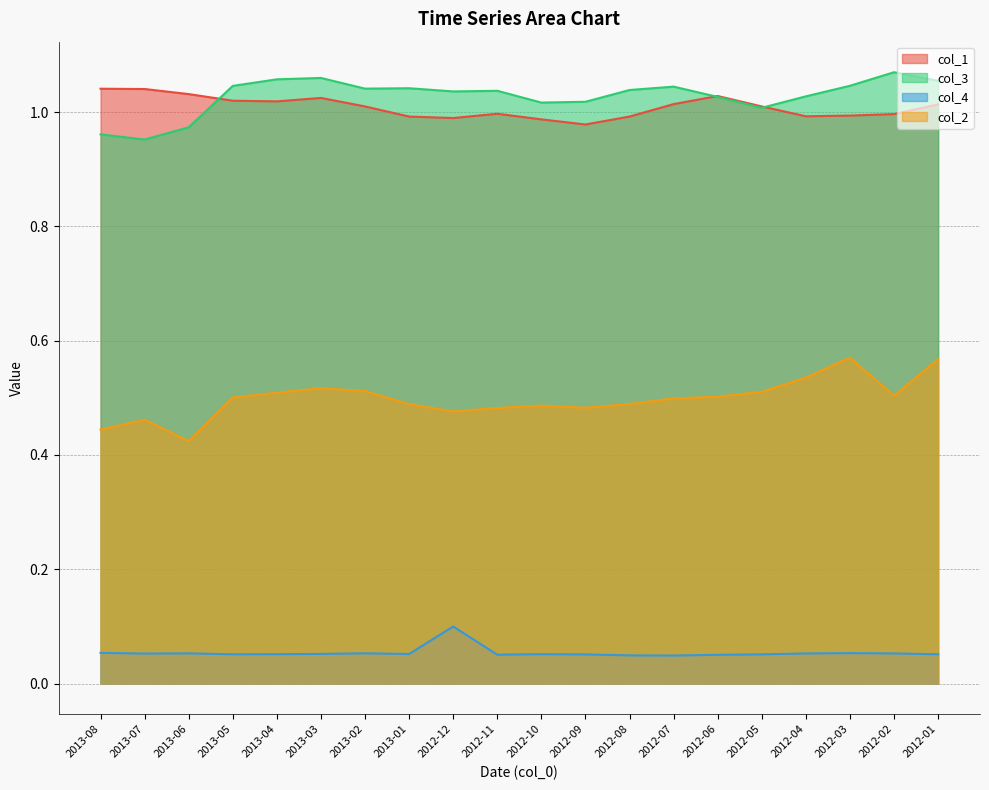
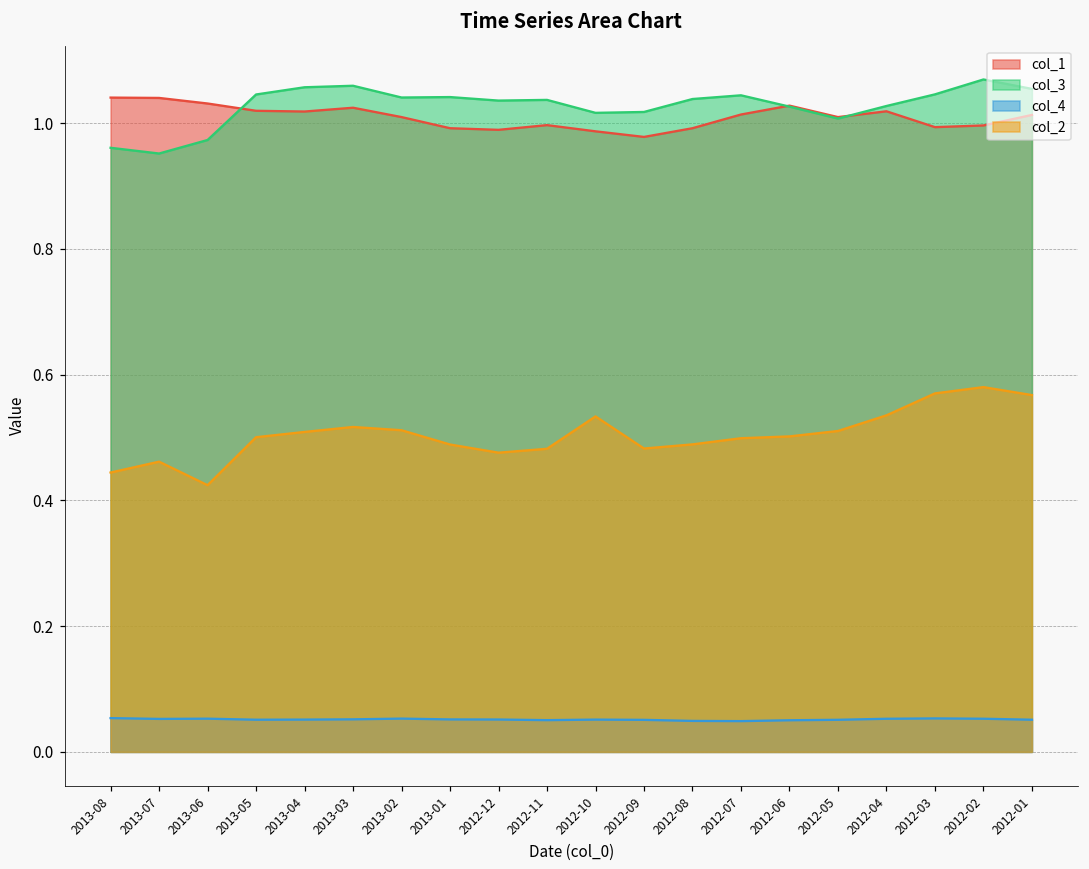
  {
    "col_1": {
      "2013-08": 1.04,
      "2013-07": 1.04,
      "2013-06": 1.03,
      "2013-05": 1.02,
      "2013-04": 1.02,
      "2013-03": 1.02,
      "2013-02": 1.01,
      "2013-01": 0.99,
      "2012-12": 0.99,
      "2012-11": 1.00,
      "2012-10": 0.99,
      "2012-09": 0.98,
      "2012-08": 0.99,
      "2012-07": 1.01,
-     "2012-04": 0.99,
+     "2012-04": 1.02,
      "2012-03": 0.99,
      "2012-02": 1.00
    },
    "col_3": {
      "2013-08": 0.96,
      "2013-07": 0.95,
      "2013-06": 0.97,
      "2013-05": 1.05,
      "2013-04": 1.06,
      "2013-03": 1.06,
      "2013-02": 1.04,
      "2013-01": 1.04,
      "2012-12": 1.04,
      "2012-11": 1.04,
      "2012-10": 1.02,
      "2012-09": 1.02,
      "2012-08": 1.04,
      "2012-07": 1.04,
      "2012-04": 1.03,
      "2012-03": 1.05,
      "2012-02": 1.07
    },
    "col_4": {
      "2013-08": 0.05,
      "2013-07": 0.05,
      "2013-06": 0.05,
      "2013-05": 0.05,
      "2013-04": 0.05,
      "2013-03": 0.05,
      "2013-02": 0.05,
      "2013-01": 0.05,
-     "2012-12": 0.10,
+     "2012-12": 0.05,
      "2012-11": 0.05,
      "2012-10": 0.05,
      "2012-09": 0.05,
      "2012-08": 0.05,
      "2012-07": 0.05,
      "2012-06": 0.05,
      "2012-05": 0.05,
      "2012-04": 0.05,
      "2012-03": 0.05,
      "2012-02": 0.05,
      "2012-01": 0.05
    },
    "col_2": {
      "2013-08": 0.44,
      "2013-07": 0.46,
      "2013-06": 0.42,
      "2013-05": 0.50,
      "2013-04": 0.51,
      "2013-03": 0.52,
      "2013-02": 0.51,
      "2013-01": 0.49,
      "2012-12": 0.48,
      "2012-11": 0.48,
-     "2012-10": 0.49,
+     "2012-10": 0.53,
      "2012-09": 0.48,
      "2012-08": 0.49,
      "2012-07": 0.50,
      "2012-06": 0.50,
      "2012-05": 0.51,
      "2012-04": 0.54,
      "2012-03": 0.57,
-     "2012-02": 0.50,
+     "2012-02": 0.58,
      "2012-01": 0.57
    }
  }
